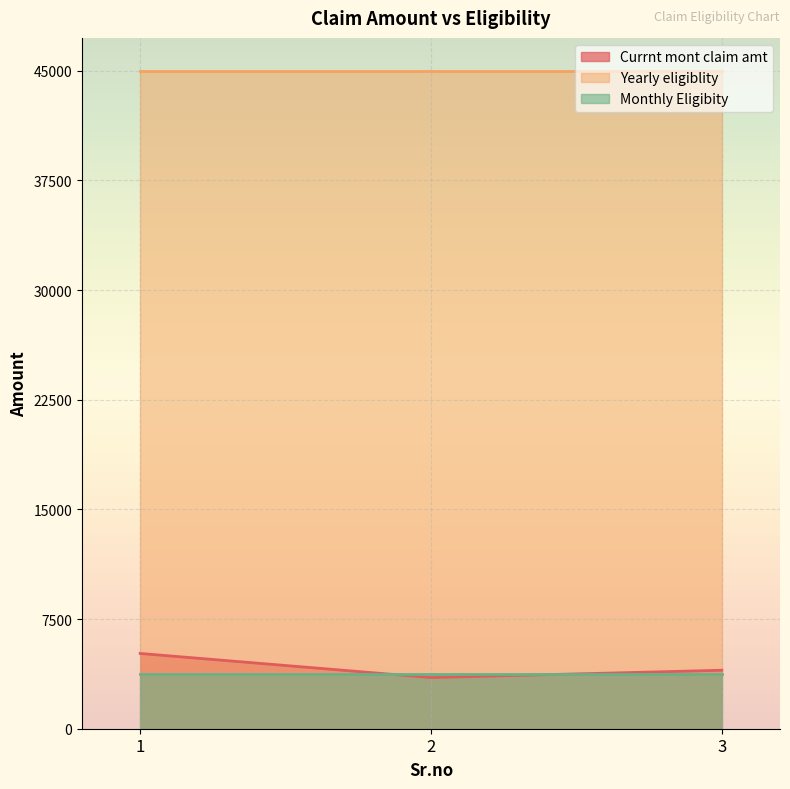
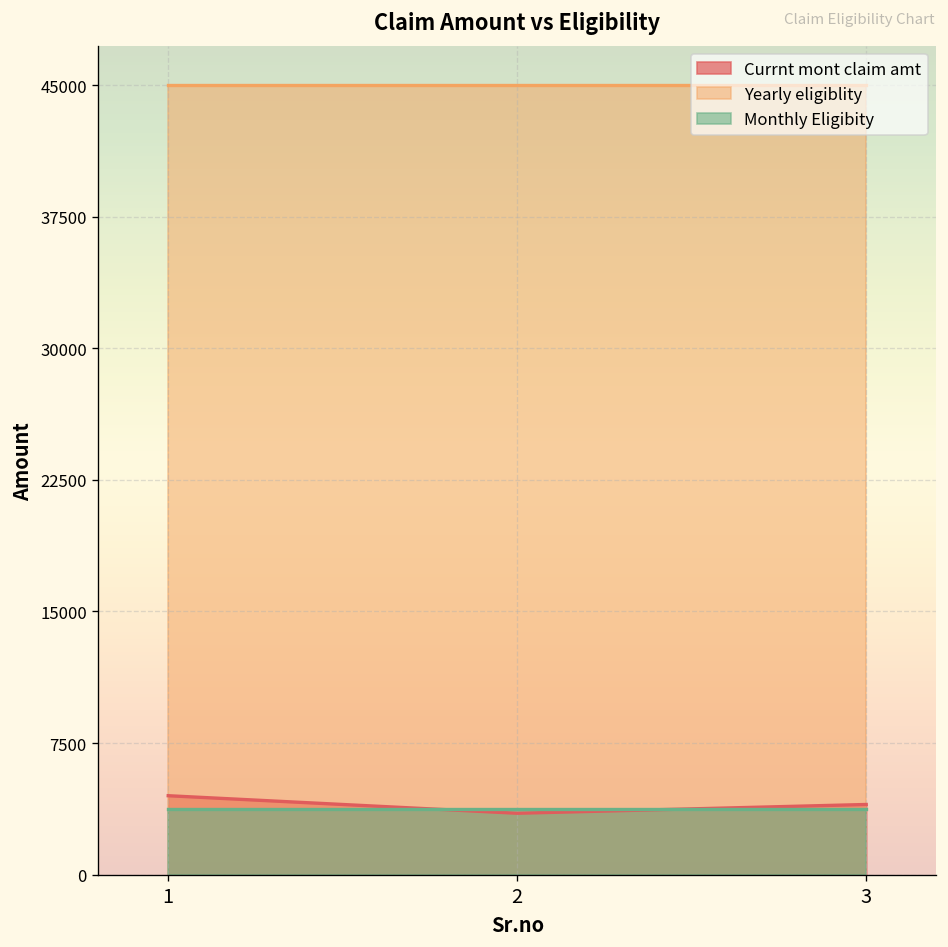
  {
    "Currnt mont claim amt": {
-     "1": 5100,
+     "1": 4500,
      "2": 3500,
      "3": 4000
    },
    "Yearly eligiblity": {
      "1": 45000,
      "2": 45000
    },
    "Monthly Eligibity": {
      "1": 3800,
      "2": 3800,
      "3": 3800
    }
  }
